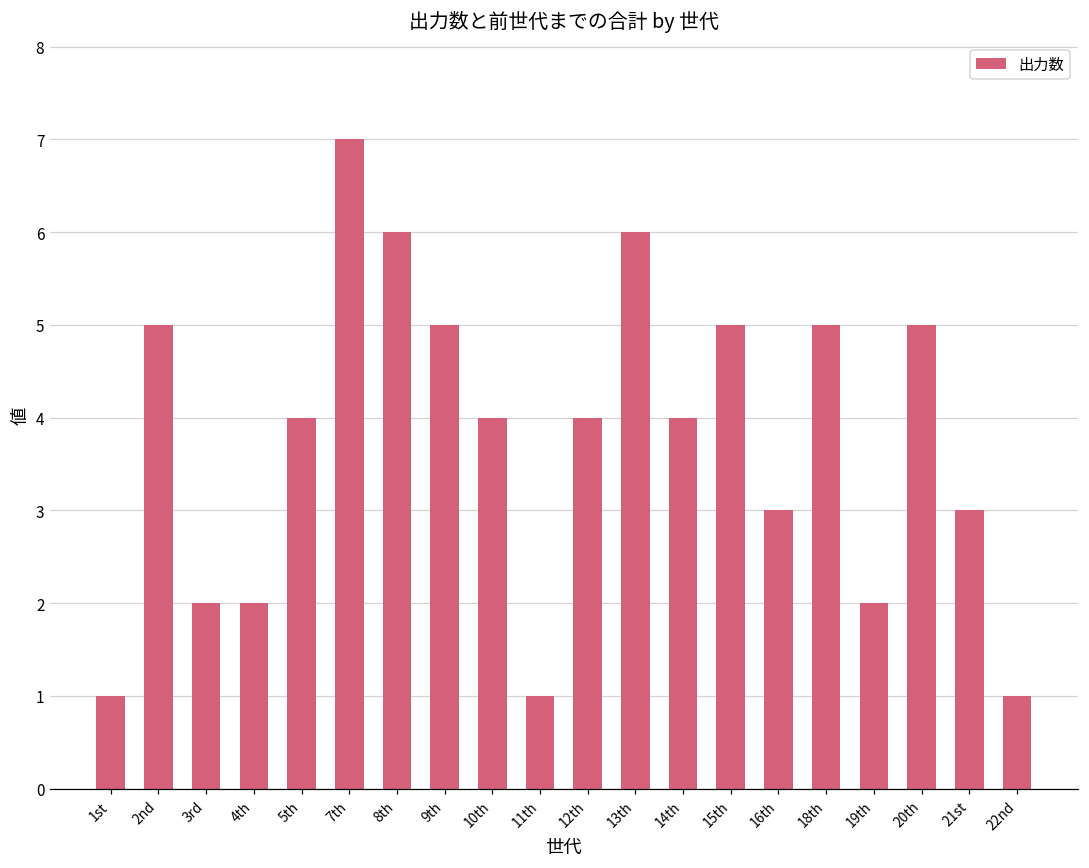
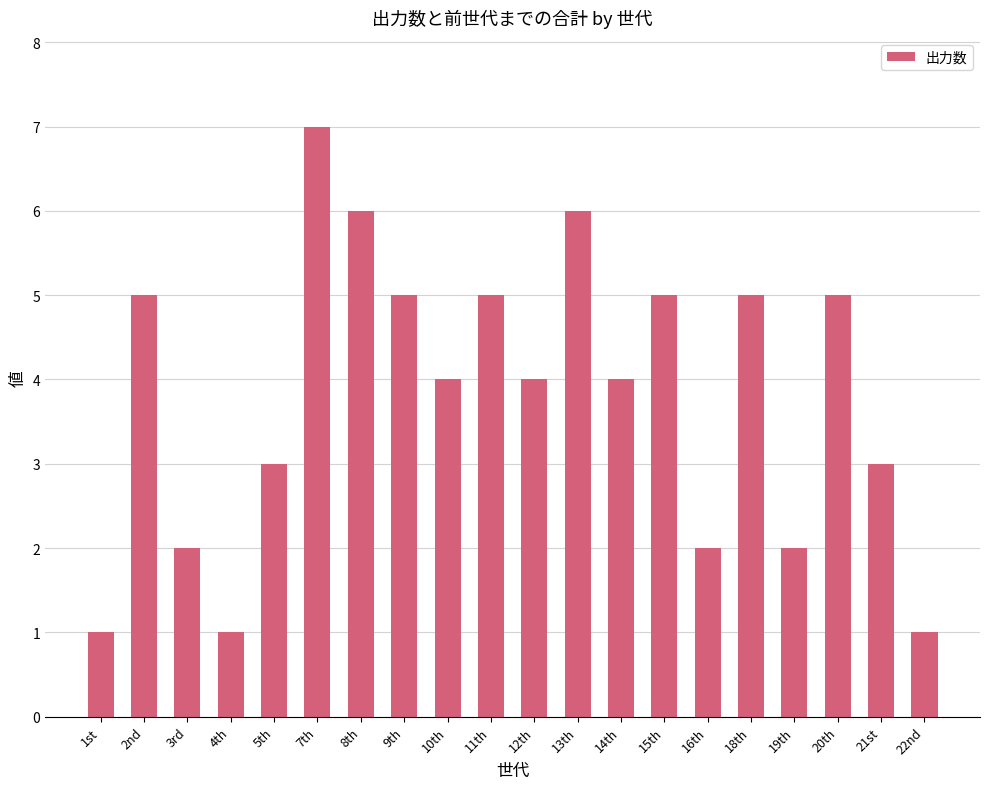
  {
    "1st": 1,
    "2nd": 5,
    "3rd": 2,
-   "4th": 2,
-   "5th": 4,
+   "4th": 1,
+   "5th": 3,
    "7th": 7,
    "8th": 6,
    "9th": 5,
    "10th": 4,
-   "11th": 1,
+   "11th": 5,
    "12th": 4,
    "13th": 6,
    "14th": 4,
    "15th": 5,
-   "16th": 3,
+   "16th": 2,
    "18th": 5,
    "19th": 2,
    "20th": 5,
    "21st": 3,
    "22nd": 1
  }
